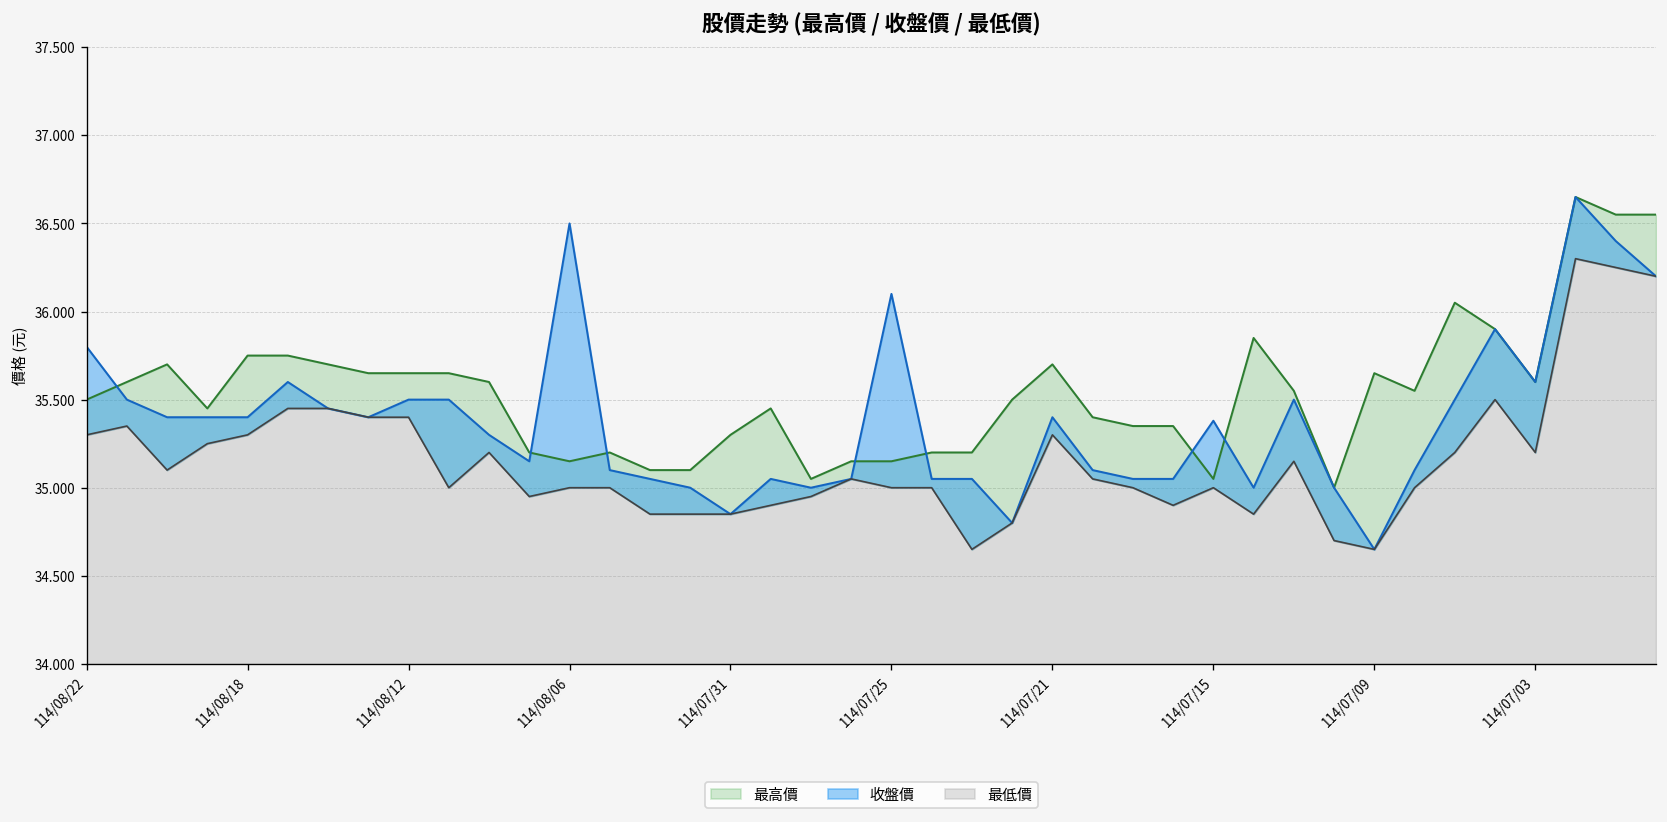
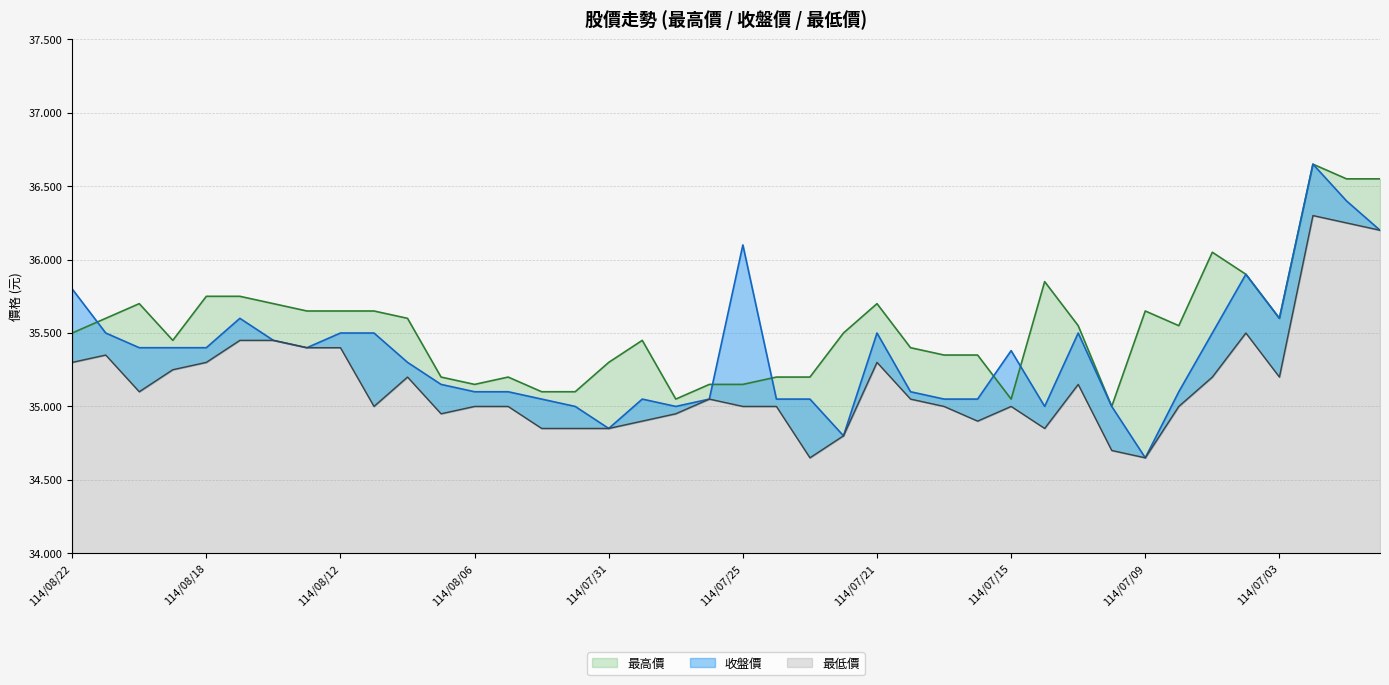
  {
    "收盤價": {
      "114/08/22": 35.8,
      "114/08/18": 35.4,
      "114/08/12": 35.5,
-     "114/08/06": 36.5,
+     "114/08/06": 35.1,
      "114/07/25": 36.1,
-     "114/07/21": 35.4,
+     "114/07/21": 35.5,
      "114/07/15": 35.38
    }
  }
